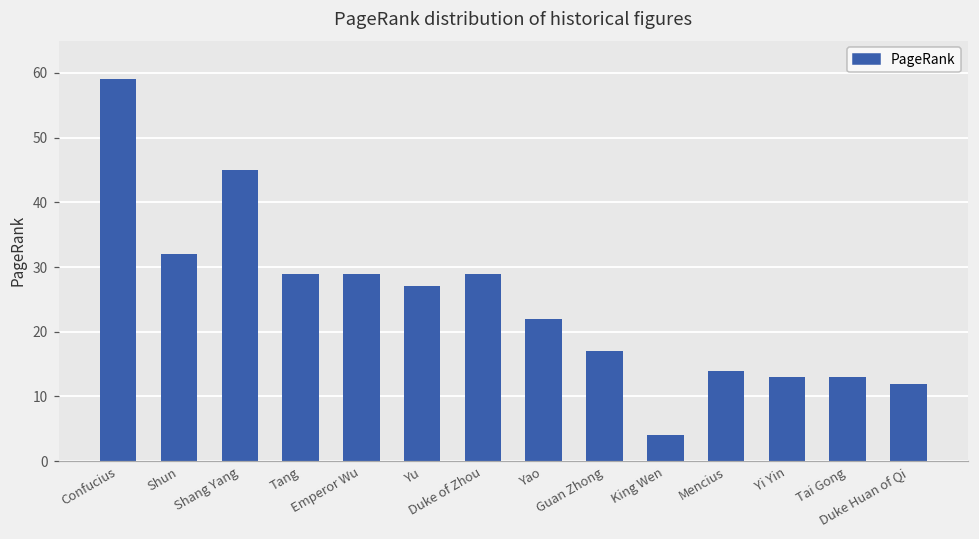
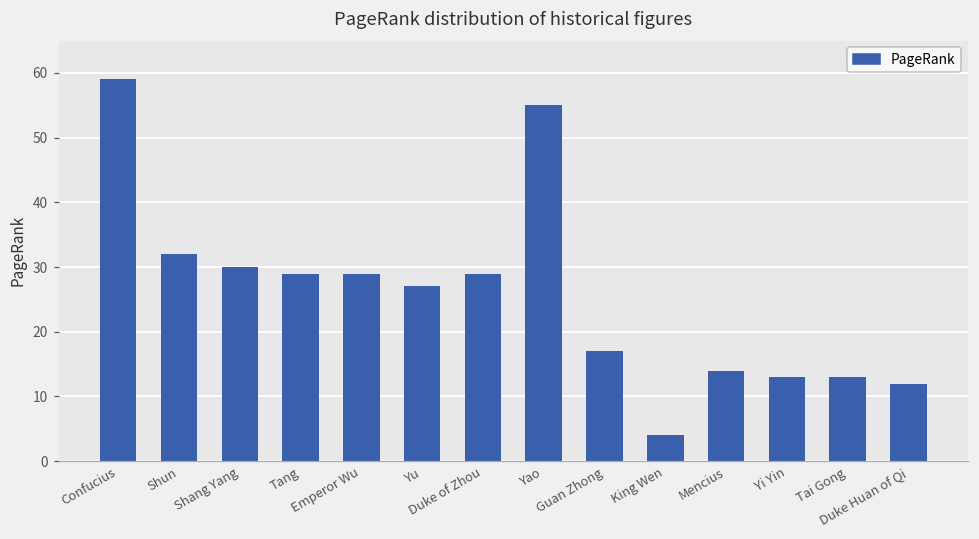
  {
    "Confucius": 59,
    "Shun": 32,
-   "Shang Yang": 45,
+   "Shang Yang": 30,
    "Tang": 29,
    "Emperor Wu": 29,
    "Yu": 27,
    "Duke of Zhou": 29,
-   "Yao": 22,
+   "Yao": 55,
    "Guan Zhong": 17,
    "King Wen": 4,
    "Mencius": 14,
    "Yi Yin": 13,
    "Tai Gong": 13,
    "Duke Huan of Qi": 12
  }
